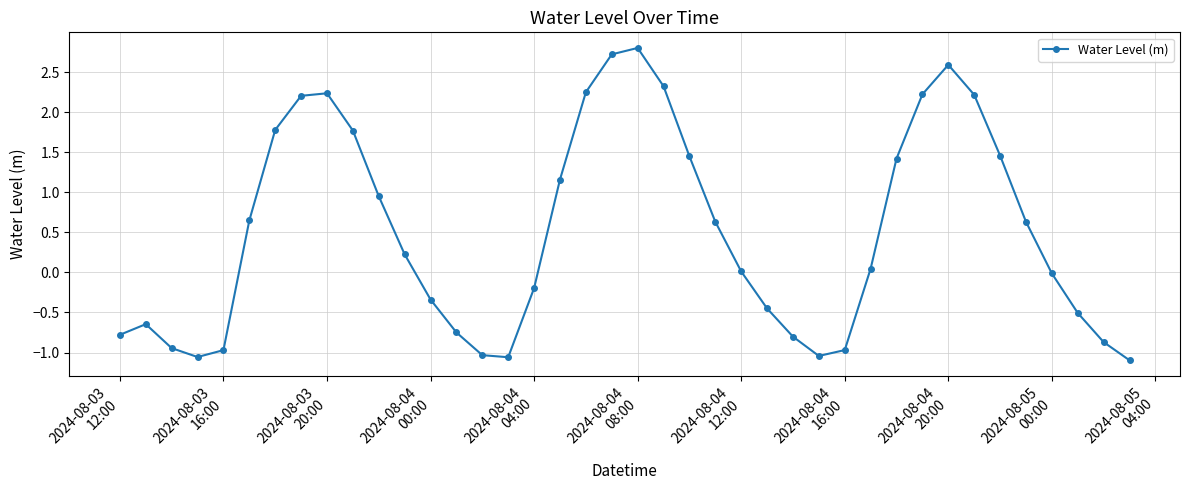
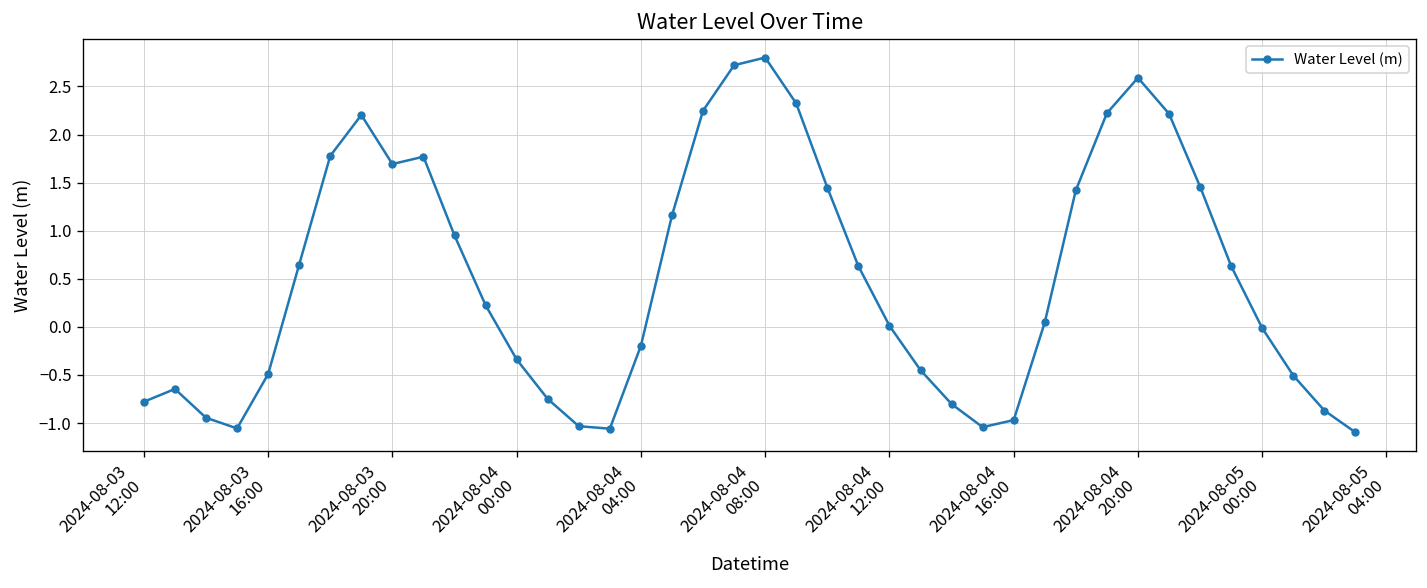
  {
    "2024-08-03 12:00": -0.8,
-   "2024-08-03 16:00": -1.0,
-   "2024-08-03 20:00": 2.2,
+   "2024-08-03 16:00": -0.5,
+   "2024-08-03 20:00": 1.7,
    "2024-08-04 00:00": -0.3,
    "2024-08-04 04:00": -0.2,
    "2024-08-04 08:00": 2.8,
    "2024-08-04 12:00": 0.0,
    "2024-08-04 16:00": -1.0,
    "2024-08-04 20:00": 2.6,
    "2024-08-05 00:00": 0.0
  }
